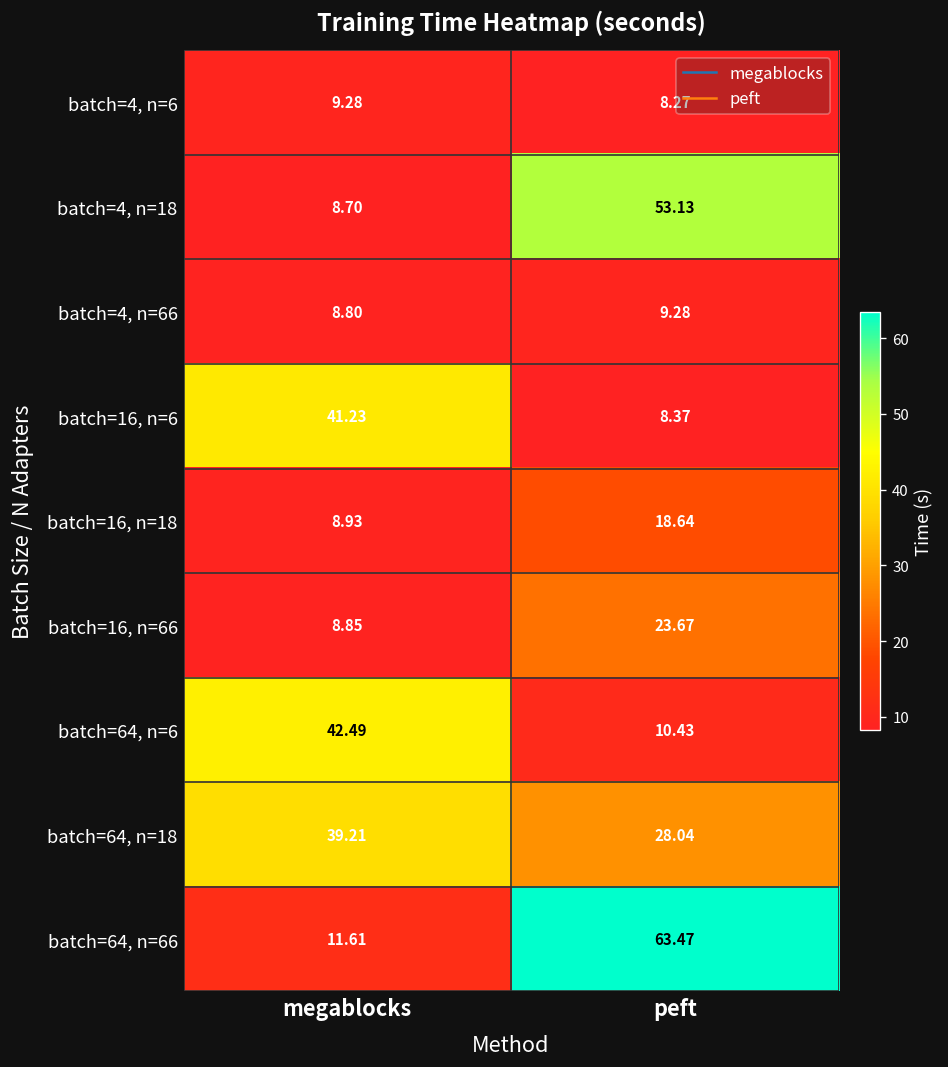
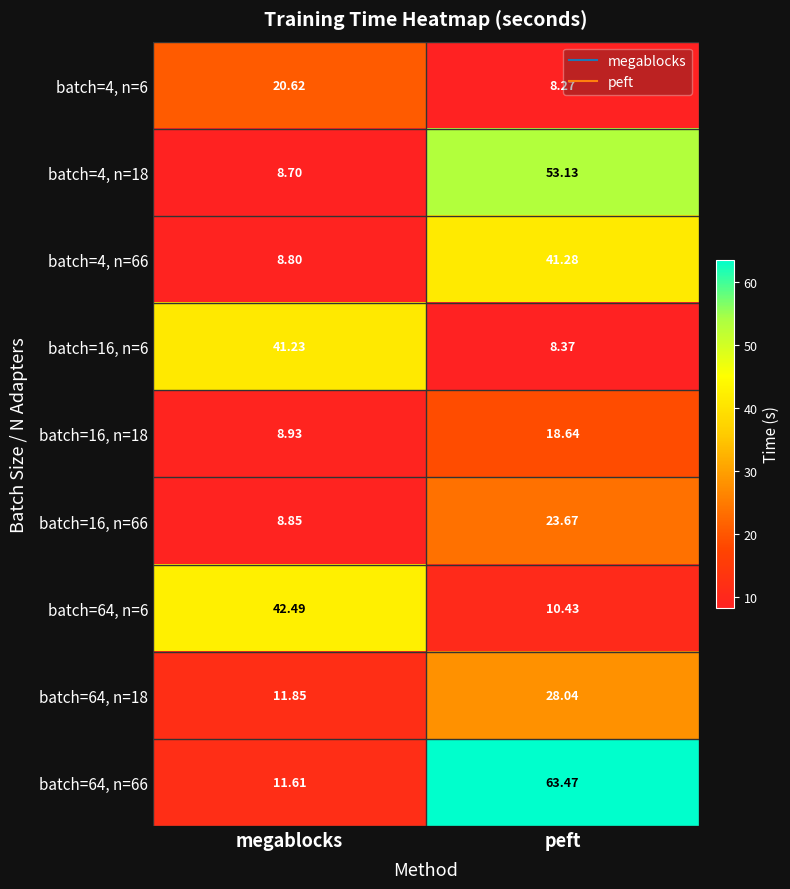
  {
    "batch=4, n=6": {
-     "megablocks": 9.28
+     "megablocks": 20.62
    },
    "batch=4, n=18": {
      "megablocks": 8.70,
      "peft": 53.13
    },
    "batch=4, n=66": {
      "megablocks": 8.80,
-     "peft": 9.28
+     "peft": 41.28
    },
    "batch=16, n=6": {
      "megablocks": 41.23,
      "peft": 8.37
    },
    "batch=16, n=18": {
      "megablocks": 8.93,
      "peft": 18.64
    },
    "batch=16, n=66": {
      "megablocks": 8.85,
      "peft": 23.67
    },
    "batch=64, n=6": {
      "megablocks": 42.49,
      "peft": 10.43
    },
    "batch=64, n=18": {
-     "megablocks": 39.21,
+     "megablocks": 11.85,
      "peft": 28.04
    },
    "batch=64, n=66": {
      "megablocks": 11.61,
      "peft": 63.47
    }
  }
